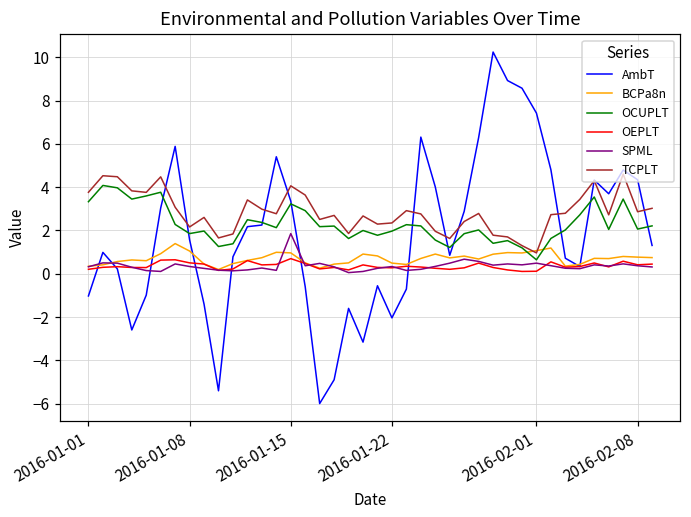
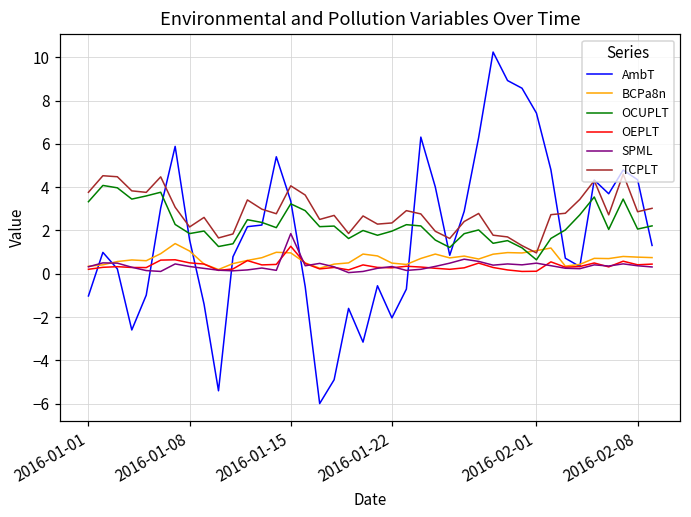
  {
    "AmbT": {
      "2016-01-01": -1.0,
      "2016-01-08": 1.6,
      "2016-01-22": -2.0,
      "2016-02-01": 7.4,
      "2016-02-08": 4.3
    },
    "BCPa8n": {
      "2016-01-08": 1.0,
      "2016-01-15": 1.0,
      "2016-01-22": 0.5,
      "2016-02-08": 0.8
    },
    "OCUPLT": {
      "2016-01-01": 3.3,
      "2016-01-08": 1.9,
      "2016-01-22": 2.0,
      "2016-02-01": 0.6,
      "2016-02-08": 2.1
    },
    "OEPLT": {
      "2016-01-08": 0.5,
-     "2016-01-15": 0.7,
+     "2016-01-15": 1.3,
      "2016-02-01": 0.1
    },
    "SPML": {
      "2016-01-08": 0.3,
      "2016-01-15": 1.9,
      "2016-02-01": 0.5
    },
    "TCPLT": {
      "2016-01-01": 3.8,
      "2016-01-08": 2.2,
      "2016-01-15": 4.1,
      "2016-01-22": 2.3,
      "2016-02-08": 2.9
    }
  }
